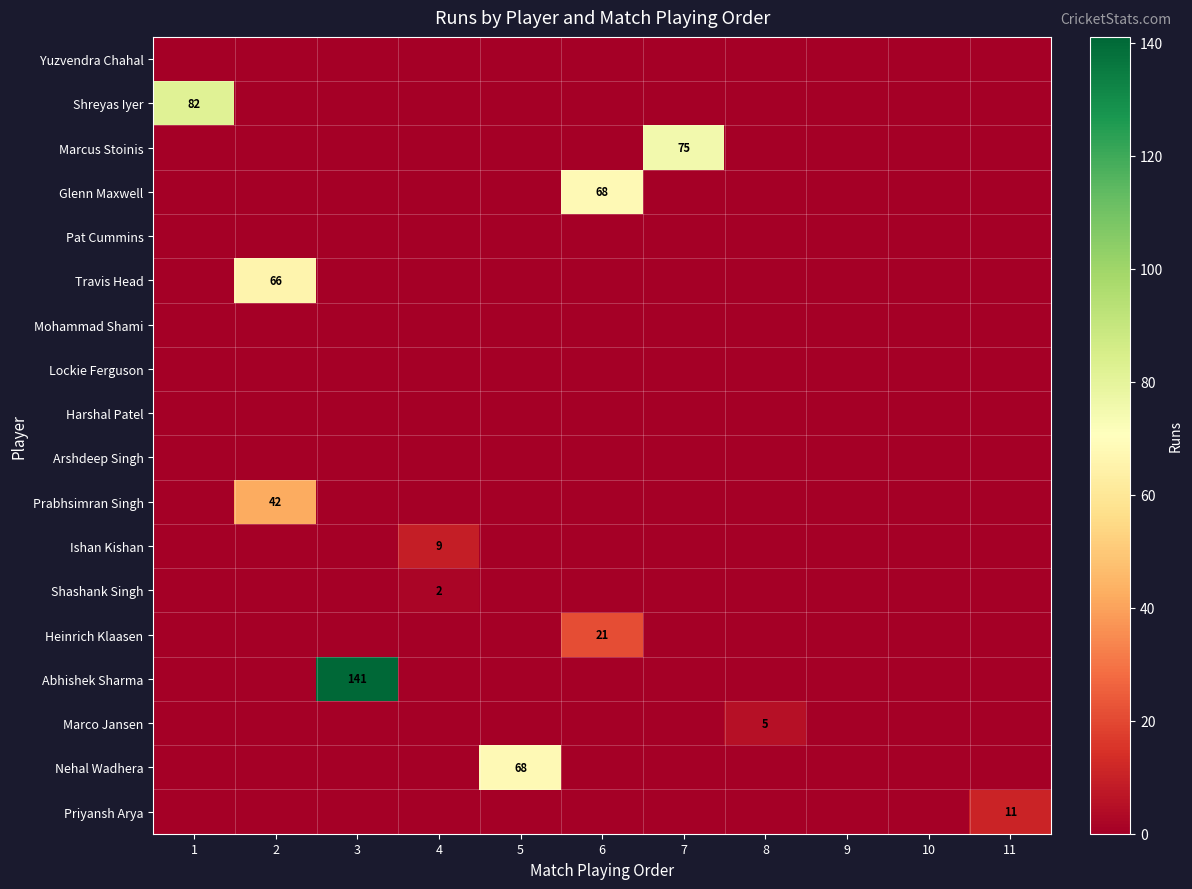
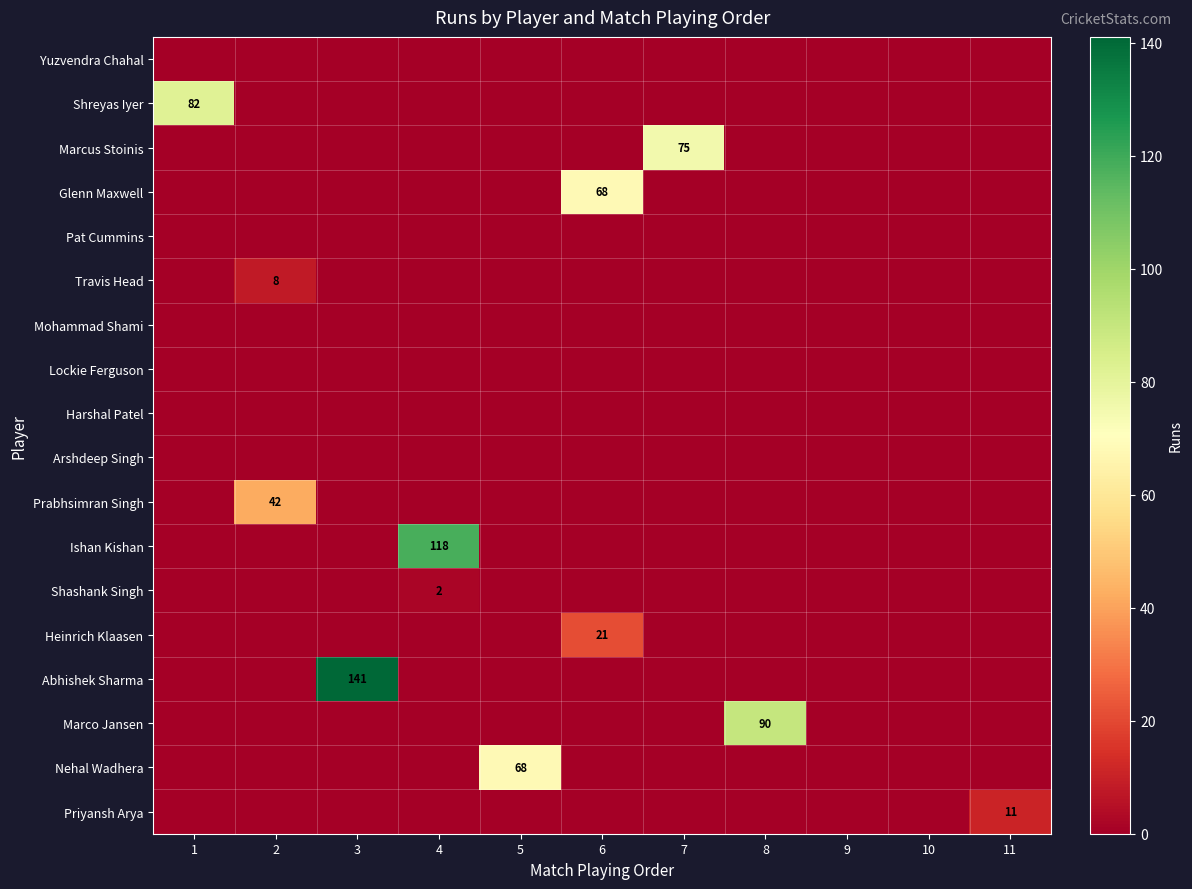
  {
    "Shreyas Iyer": {
      "1": 82
    },
    "Marcus Stoinis": {
      "7": 75
    },
    "Glenn Maxwell": {
      "6": 68
    },
    "Travis Head": {
-     "2": 66
+     "2": 8
    },
    "Prabhsimran Singh": {
      "2": 42
    },
    "Ishan Kishan": {
-     "4": 9
+     "4": 118
    },
    "Shashank Singh": {
      "4": 2
    },
    "Heinrich Klaasen": {
      "6": 21
    },
    "Abhishek Sharma": {
      "3": 141
    },
    "Marco Jansen": {
-     "8": 5
+     "8": 90
    },
    "Nehal Wadhera": {
      "5": 68
    },
    "Priyansh Arya": {
      "11": 11
    }
  }
